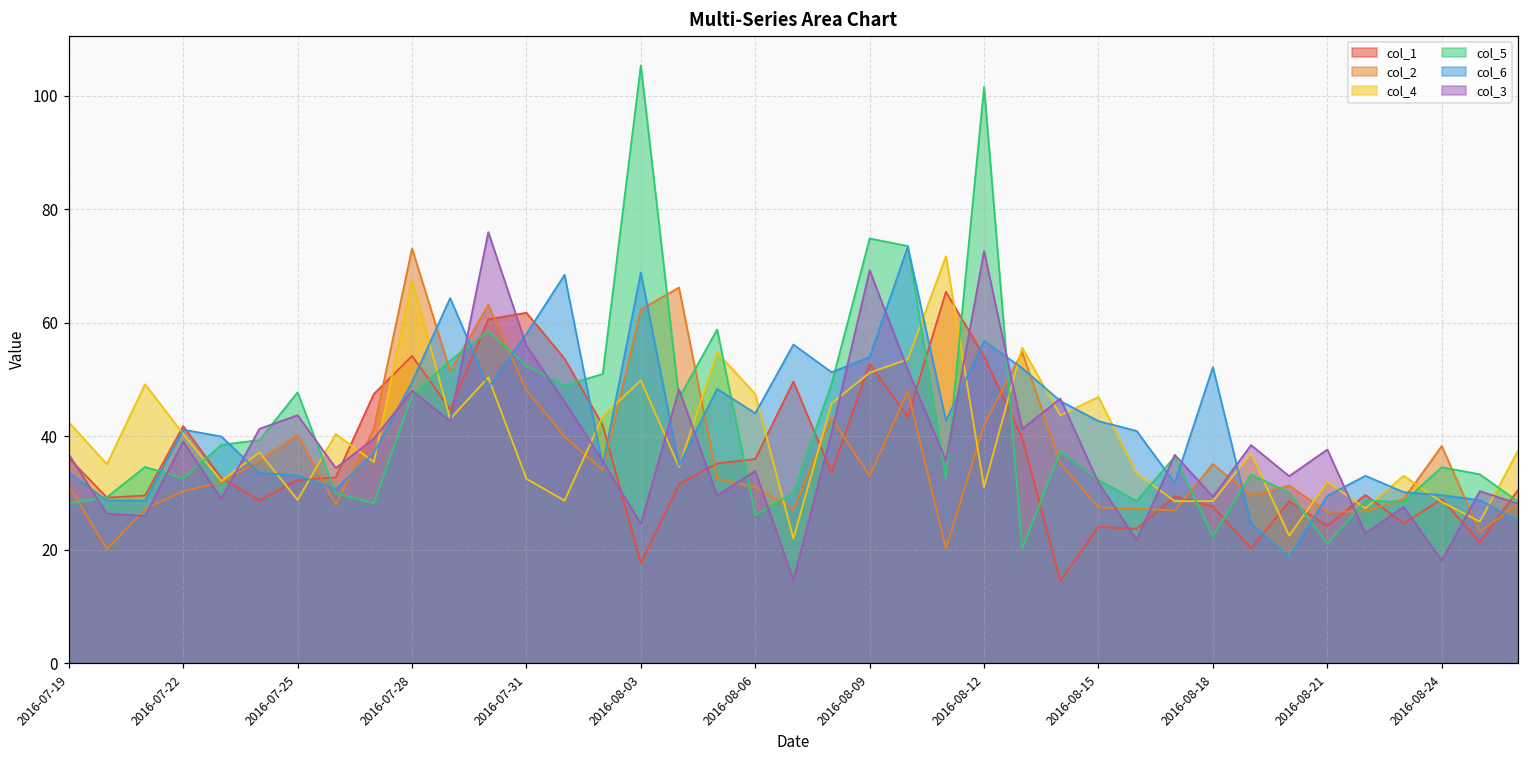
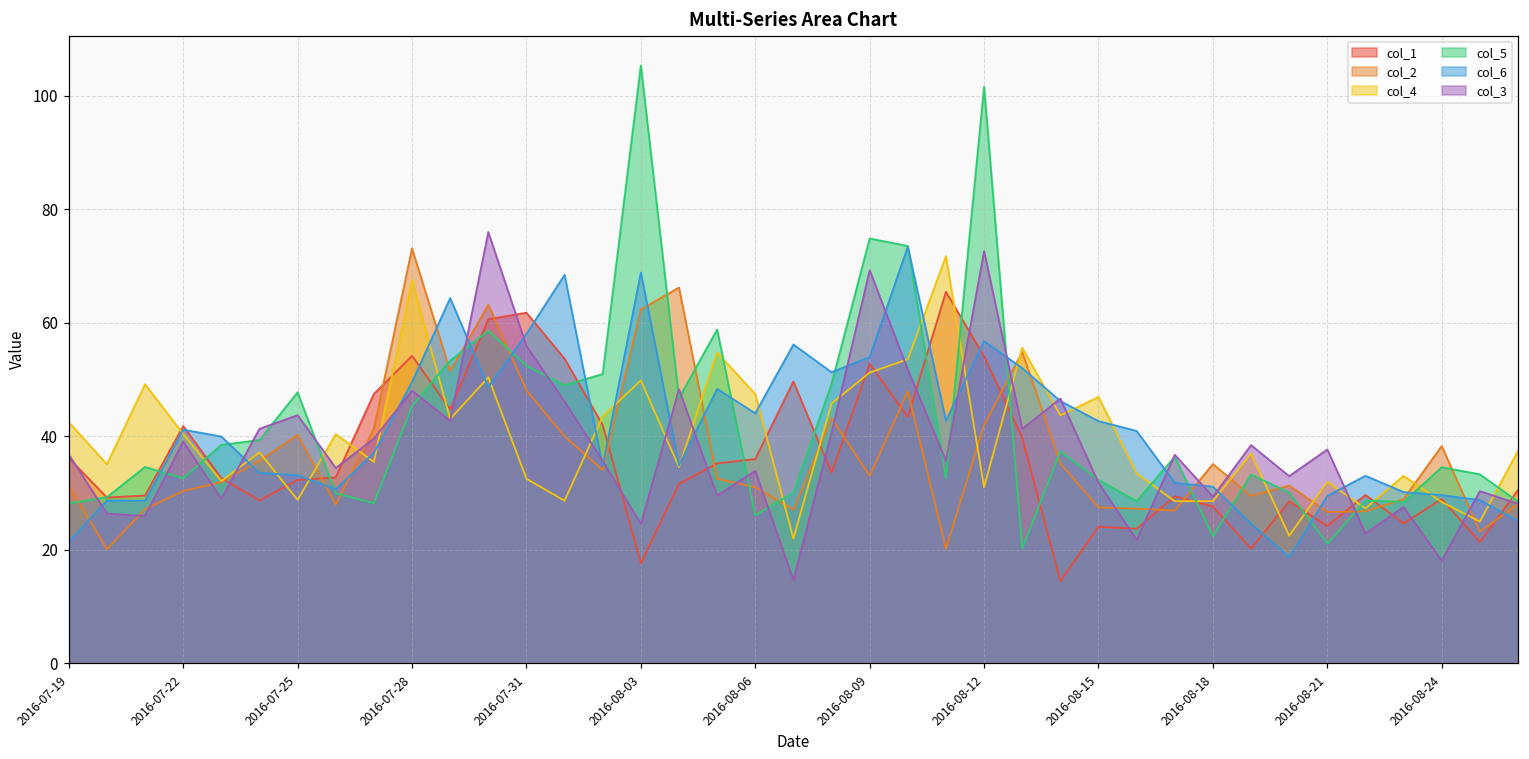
  {
    "col_5": {
      "2016-07-19": 28,
      "2016-07-22": 33,
      "2016-07-25": 48,
-     "2016-07-28": 47,
+     "2016-07-28": 45,
      "2016-07-31": 52,
      "2016-08-03": 105,
      "2016-08-06": 26,
      "2016-08-09": 75,
      "2016-08-12": 102,
      "2016-08-15": 32,
      "2016-08-18": 22,
      "2016-08-21": 21,
      "2016-08-24": 35
    },
    "col_6": {
-     "2016-07-19": 34,
+     "2016-07-19": 21,
      "2016-07-22": 41,
      "2016-07-25": 33,
      "2016-07-28": 50,
      "2016-07-31": 58,
      "2016-08-03": 69,
      "2016-08-06": 44,
      "2016-08-09": 54,
      "2016-08-12": 57,
      "2016-08-15": 43,
-     "2016-08-18": 52,
+     "2016-08-18": 31,
      "2016-08-21": 30,
      "2016-08-24": 30
    },
    "col_3": {
      "2016-07-19": 37,
      "2016-07-22": 39,
      "2016-07-25": 44,
      "2016-07-28": 48,
      "2016-07-31": 56,
      "2016-08-03": 25,
      "2016-08-06": 34,
      "2016-08-09": 69,
      "2016-08-12": 73,
      "2016-08-15": 32,
      "2016-08-18": 29,
      "2016-08-21": 38,
      "2016-08-24": 18
    }
  }
